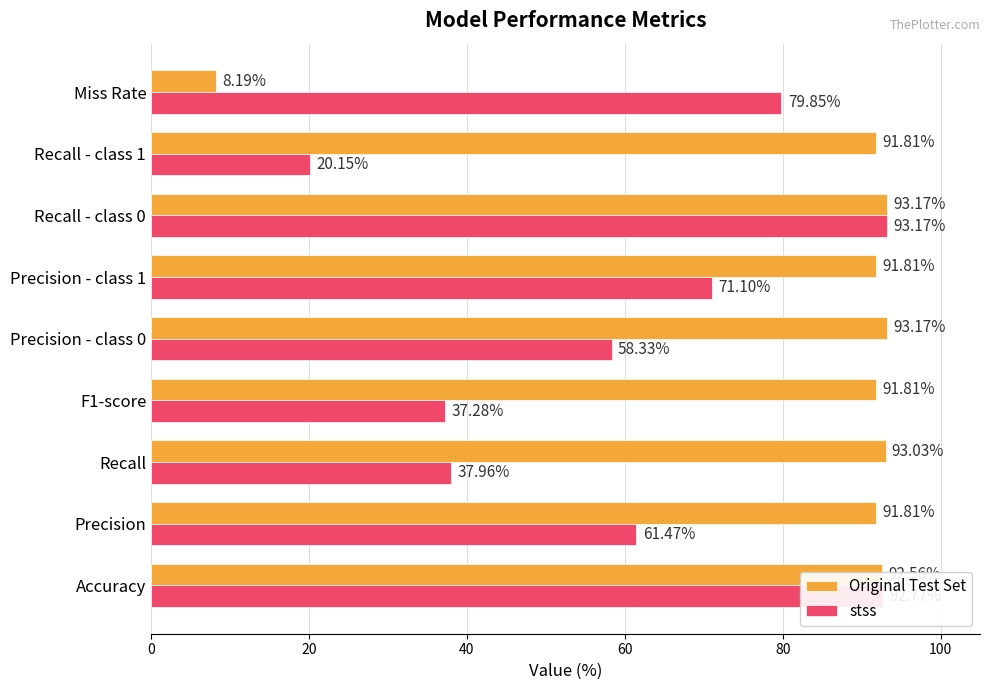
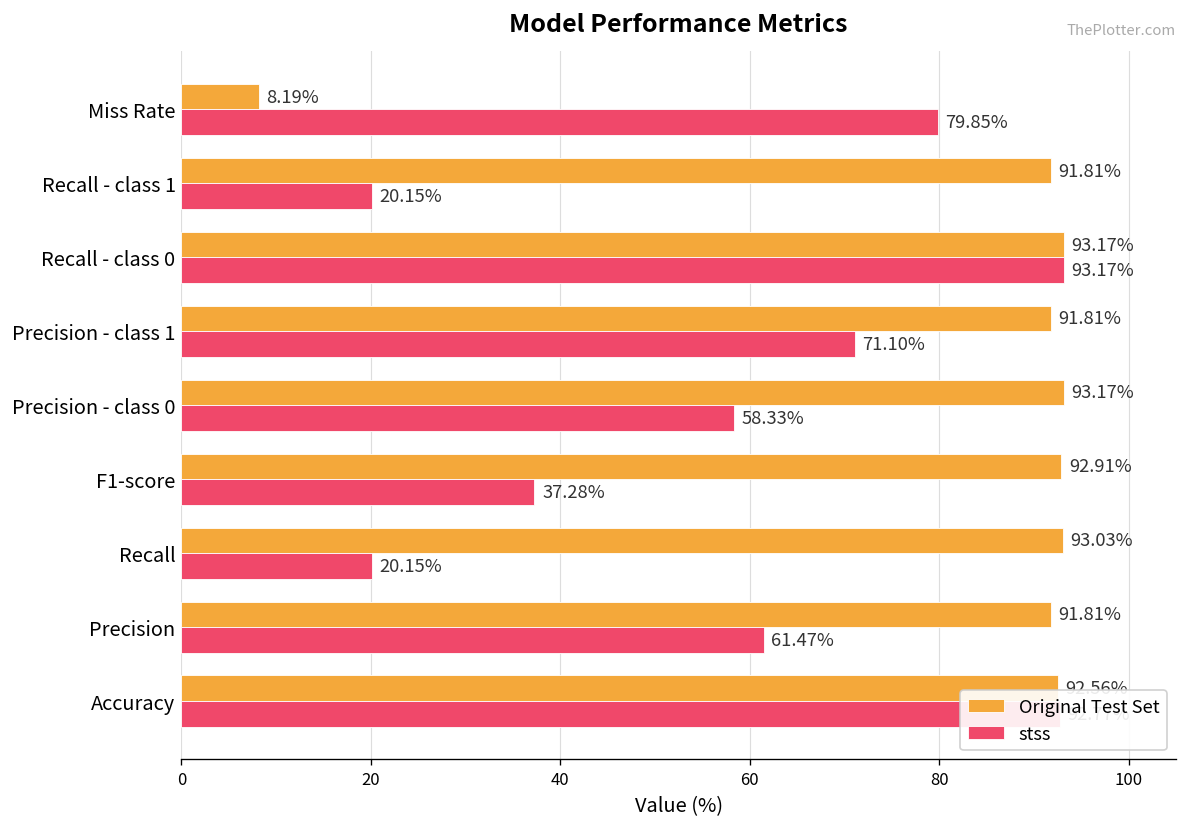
  {
    "Original Test Set": {
      "Miss Rate": "8.19%",
      "Recall - class 1": "91.81%",
      "Recall - class 0": "93.17%",
      "Precision - class 1": "91.81%",
      "Precision - class 0": "93.17%",
-     "F1-score": "91.81%",
+     "F1-score": "92.91%",
      "Recall": "93.03%",
      "Precision": "91.81%"
    },
    "stss": {
      "Miss Rate": "79.85%",
      "Recall - class 1": "20.15%",
      "Recall - class 0": "93.17%",
      "Precision - class 1": "71.10%",
      "Precision - class 0": "58.33%",
      "F1-score": "37.28%",
-     "Recall": "37.96%",
+     "Recall": "20.15%",
      "Precision": "61.47%"
    }
  }
